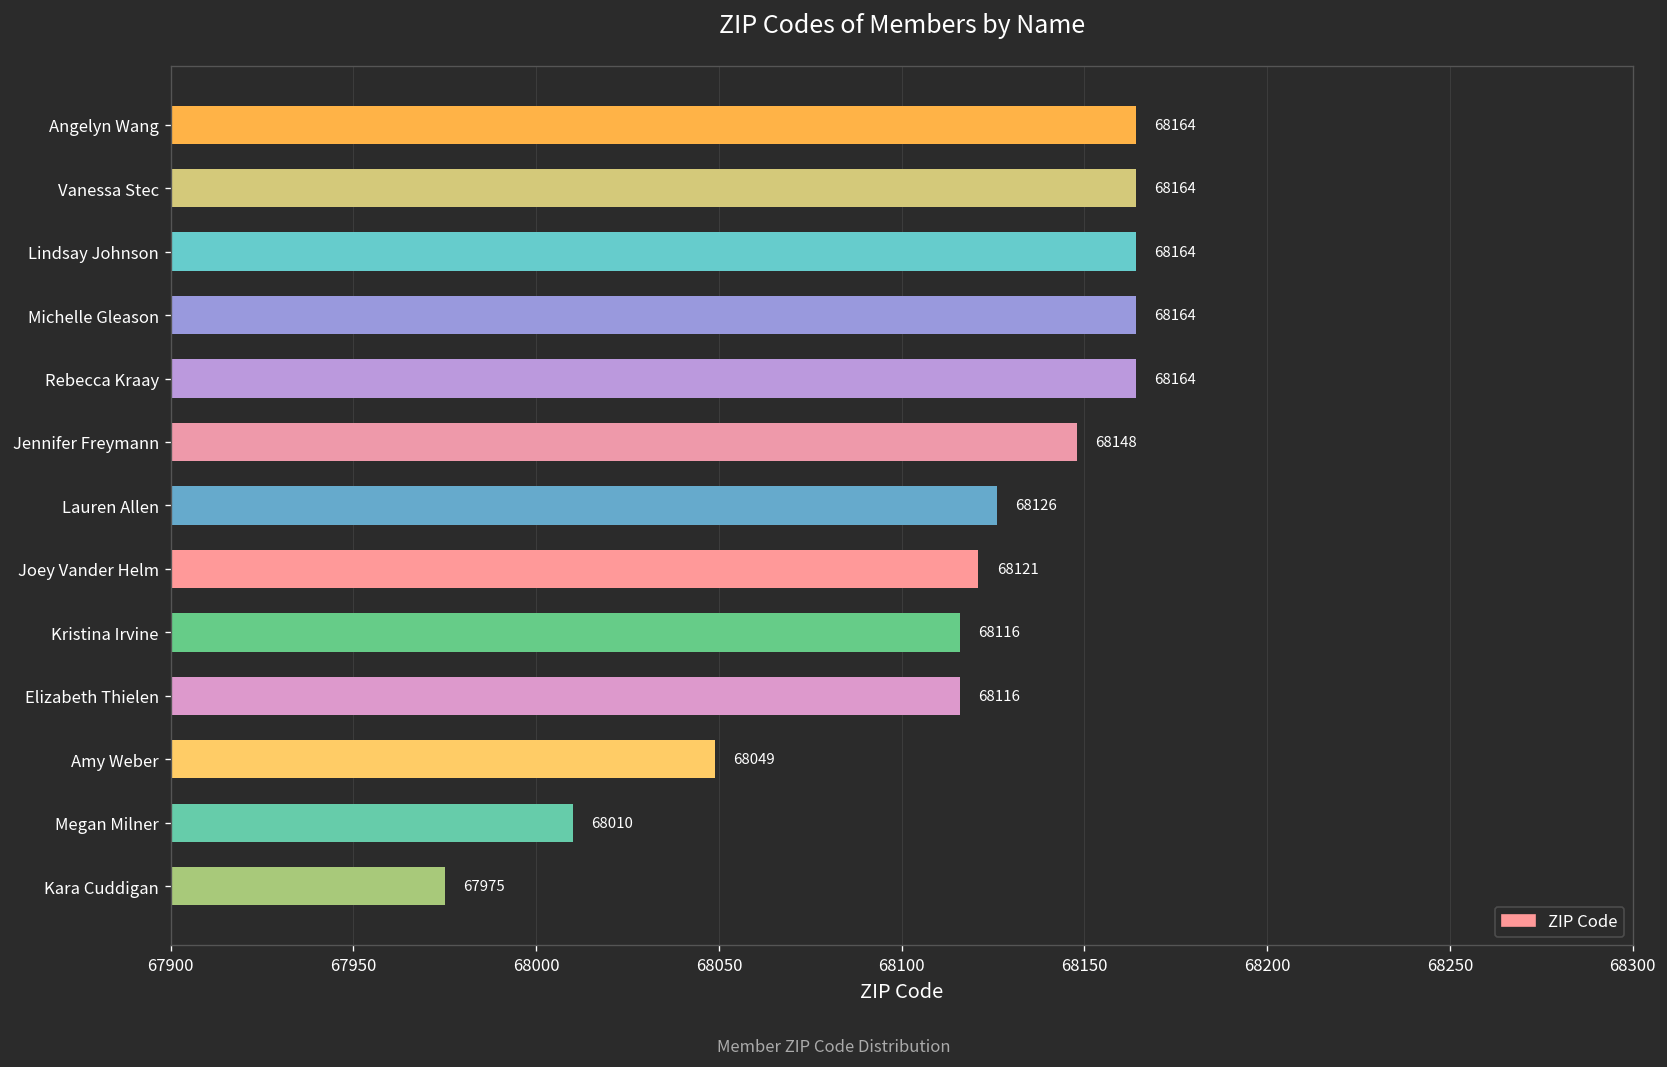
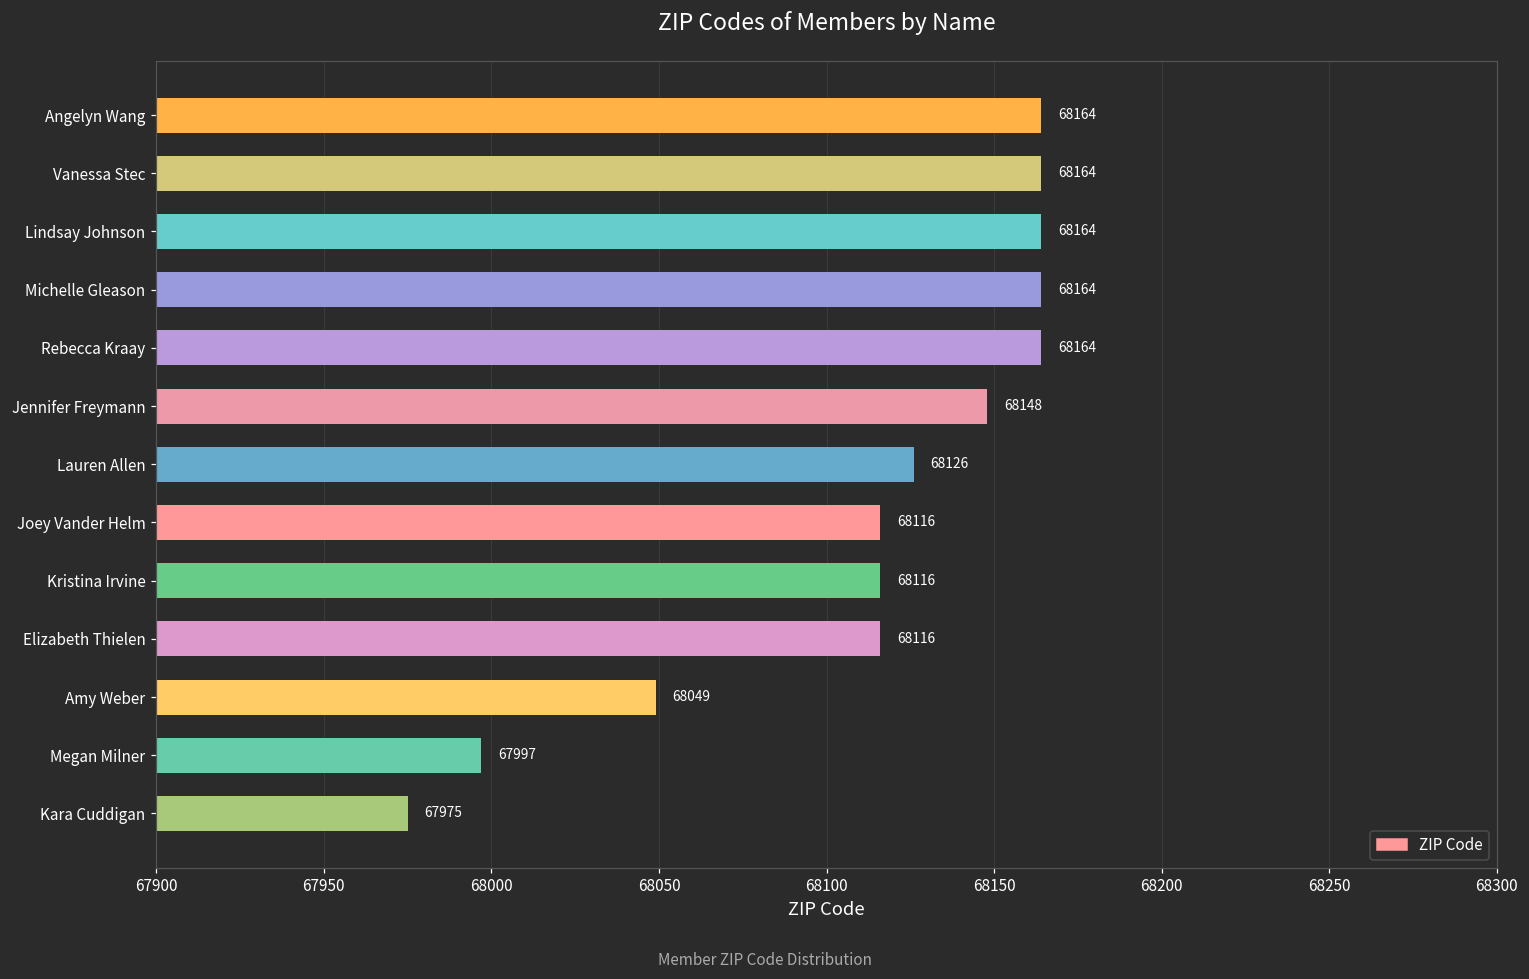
  {
    "Angelyn Wang": 68164,
    "Vanessa Stec": 68164,
    "Lindsay Johnson": 68164,
    "Michelle Gleason": 68164,
    "Rebecca Kraay": 68164,
    "Jennifer Freymann": 68148,
    "Lauren Allen": 68126,
-   "Joey Vander Helm": 68121,
+   "Joey Vander Helm": 68116,
    "Kristina Irvine": 68116,
    "Elizabeth Thielen": 68116,
    "Amy Weber": 68049,
-   "Megan Milner": 68010,
+   "Megan Milner": 67997,
    "Kara Cuddigan": 67975
  }
